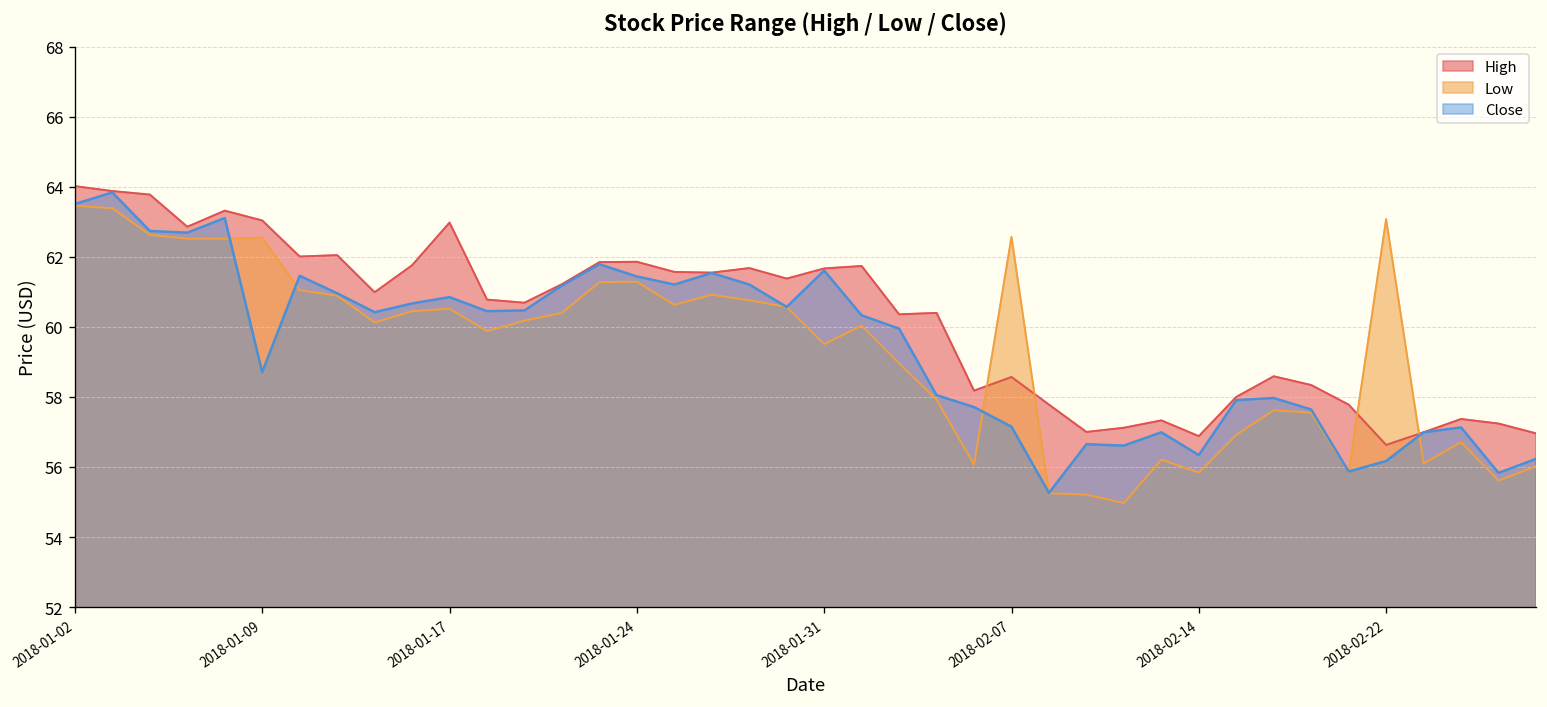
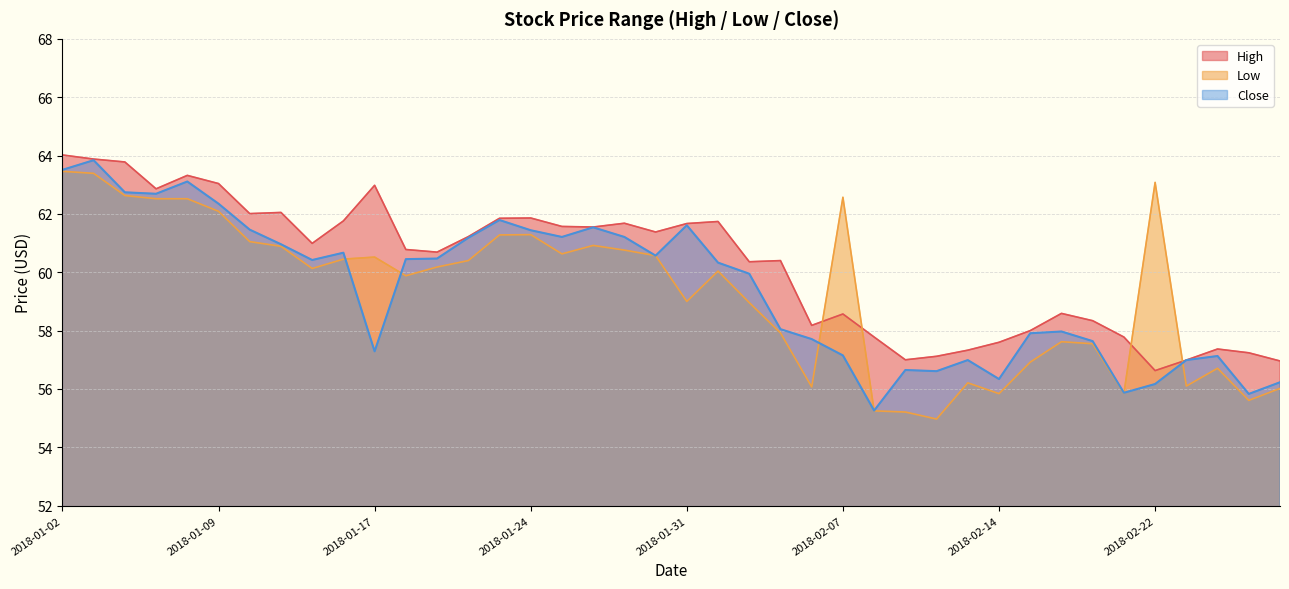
  {
    "High": {
      "2018-01-02": 64.0,
      "2018-01-09": 63.0,
      "2018-01-17": 63.0,
      "2018-01-24": 61.9,
      "2018-02-07": 58.6,
-     "2018-02-14": 56.9,
+     "2018-02-14": 57.6,
      "2018-02-22": 56.6
    },
    "Low": {
-     "2018-01-09": 62.6,
+     "2018-01-09": 62.1,
      "2018-01-17": 60.5,
      "2018-01-24": 61.3,
-     "2018-01-31": 59.5,
+     "2018-01-31": 59.0,
      "2018-02-07": 62.6,
      "2018-02-14": 55.8,
      "2018-02-22": 63.1
    },
    "Close": {
-     "2018-01-09": 58.7,
-     "2018-01-17": 60.9,
+     "2018-01-09": 62.4,
+     "2018-01-17": 57.3,
      "2018-01-24": 61.4,
      "2018-02-07": 57.2,
      "2018-02-14": 56.3,
      "2018-02-22": 56.2
    }
  }
